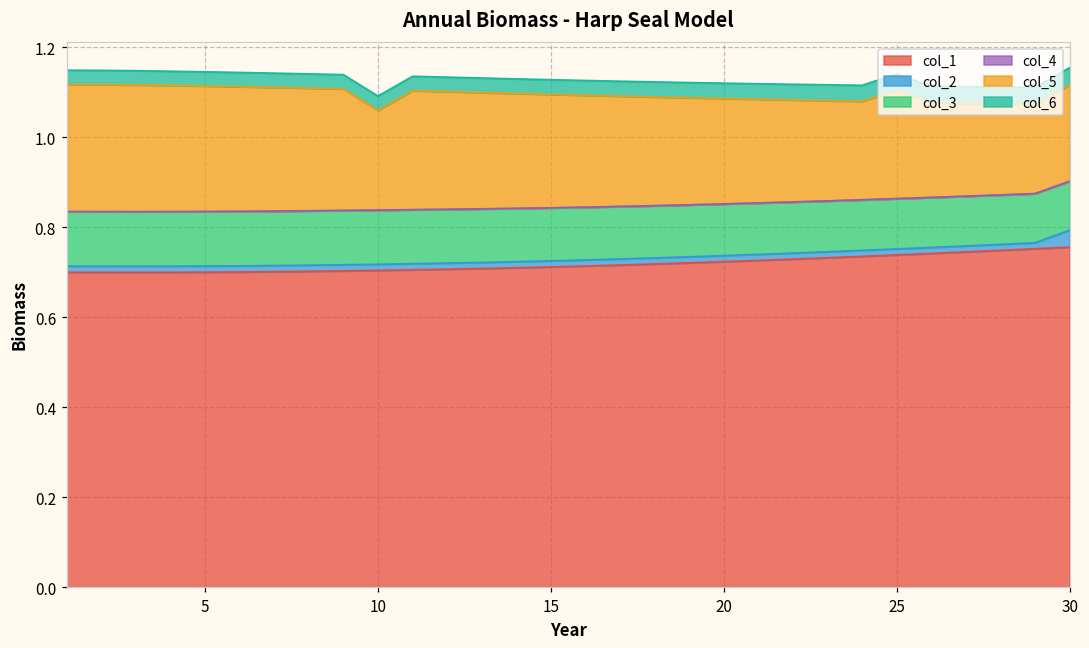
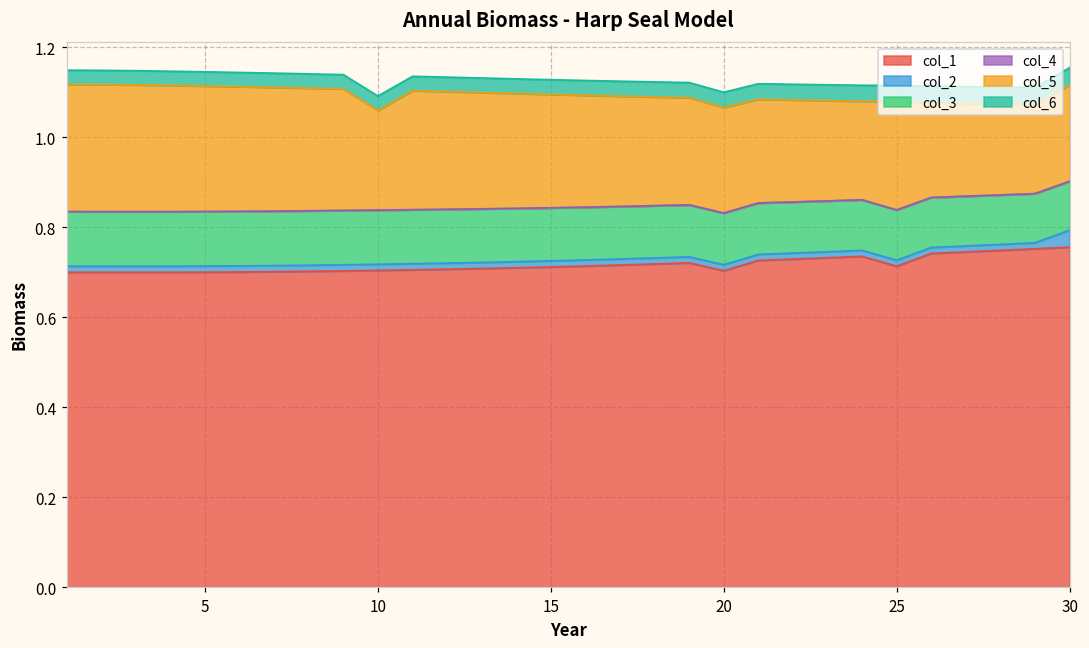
  {
    "col_1": {
      "5": 0.70,
      "10": 0.70,
      "15": 0.71,
-     "20": 0.72,
-     "25": 0.74,
+     "20": 0.70,
+     "25": 0.71,
      "30": 0.76
    },
    "col_2": {
      "5": 0.01,
      "10": 0.01,
      "15": 0.01,
      "20": 0.01,
      "25": 0.01,
      "30": 0.04
    },
    "col_5": {
      "5": 0.28,
      "10": 0.22,
      "15": 0.25,
      "20": 0.23,
      "30": 0.21
    }
  }
